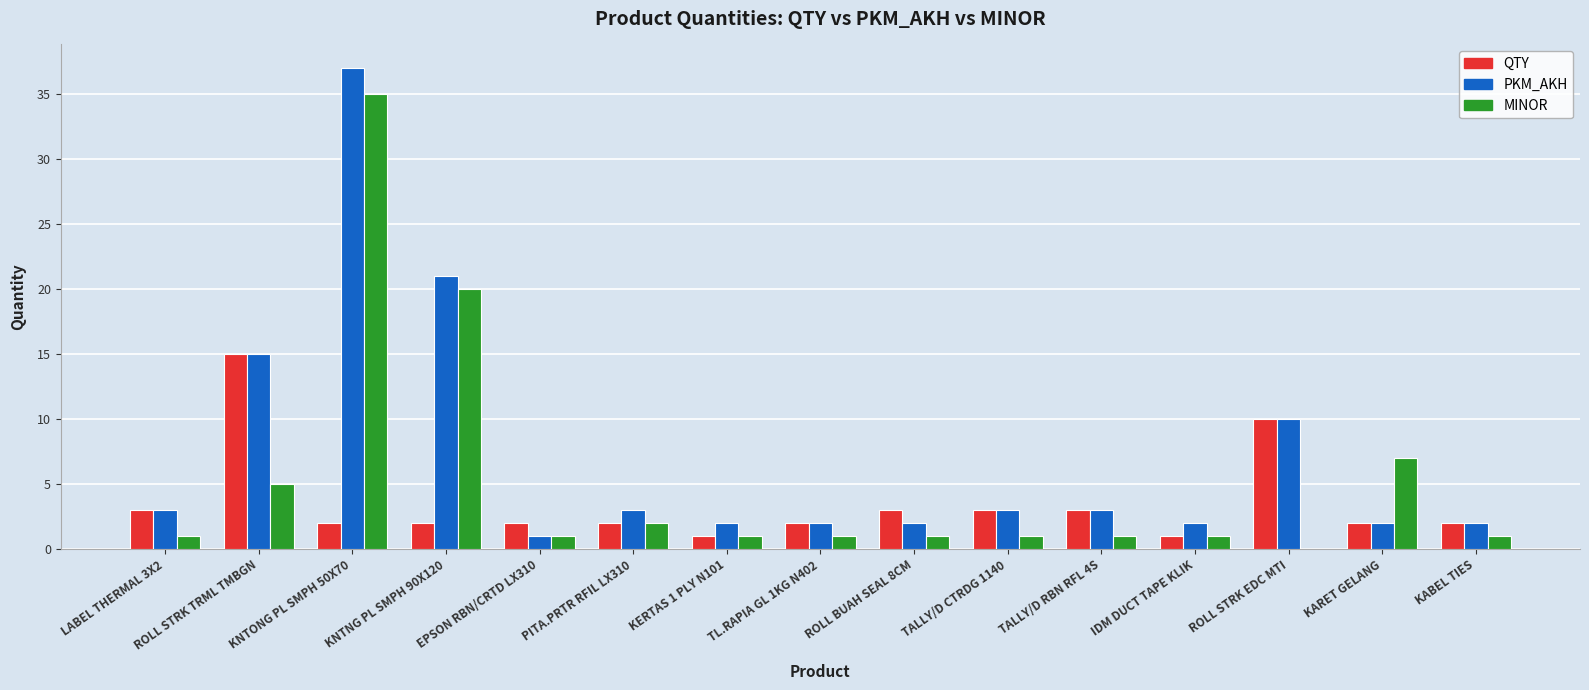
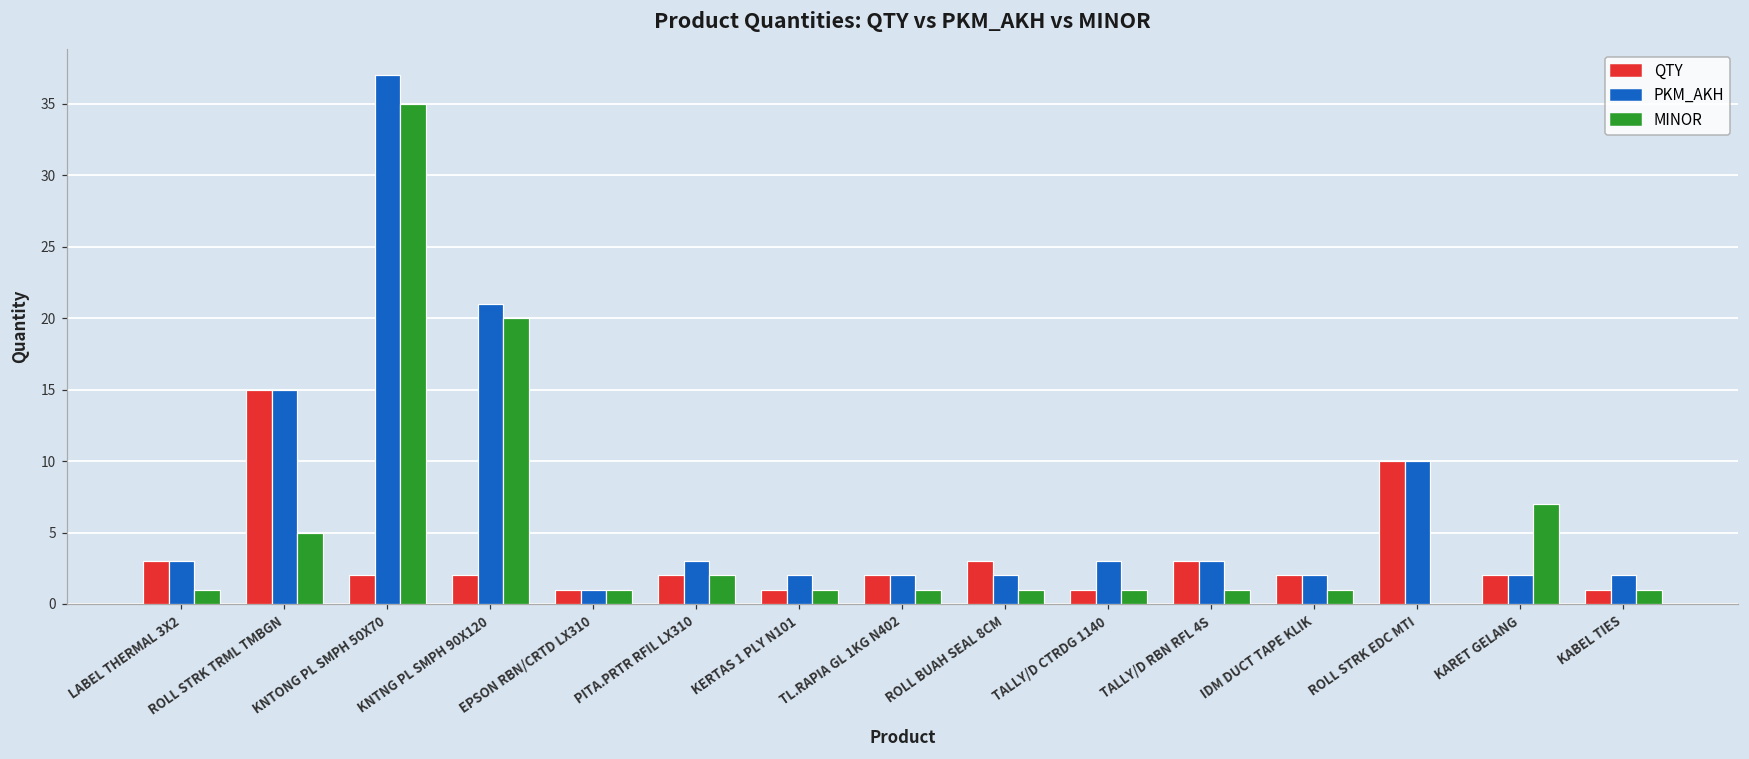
  {
    "QTY": {
      "LABEL THERMAL 3X2": 3,
      "ROLL STRK TRML TMBGN": 15,
      "KNTONG PL SMPH 50X70": 2,
      "KNTNG PL SMPH 90X120": 2,
-     "EPSON RBN/CRTD LX310": 2,
+     "EPSON RBN/CRTD LX310": 1,
      "PITA.PRTR RFIL LX310": 2,
      "KERTAS 1 PLY N101": 1,
      "TL.RAPIA GL 1KG N402": 2,
      "ROLL BUAH SEAL 8CM": 3,
-     "TALLY/D CTRDG 1140": 3,
+     "TALLY/D CTRDG 1140": 1,
      "TALLY/D RBN RFL 4S": 3,
-     "IDM DUCT TAPE KLIK": 1,
+     "IDM DUCT TAPE KLIK": 2,
      "ROLL STRK EDC MTI": 10,
      "KARET GELANG": 2,
-     "KABEL TIES": 2
+     "KABEL TIES": 1
    },
    "PKM_AKH": {
      "LABEL THERMAL 3X2": 3,
      "ROLL STRK TRML TMBGN": 15,
      "KNTONG PL SMPH 50X70": 37,
      "KNTNG PL SMPH 90X120": 21,
      "EPSON RBN/CRTD LX310": 1,
      "PITA.PRTR RFIL LX310": 3,
      "KERTAS 1 PLY N101": 2,
      "TL.RAPIA GL 1KG N402": 2,
      "ROLL BUAH SEAL 8CM": 2,
      "TALLY/D CTRDG 1140": 3,
      "TALLY/D RBN RFL 4S": 3,
      "IDM DUCT TAPE KLIK": 2,
      "ROLL STRK EDC MTI": 10,
      "KARET GELANG": 2,
      "KABEL TIES": 2
    },
    "MINOR": {
      "LABEL THERMAL 3X2": 1,
      "ROLL STRK TRML TMBGN": 5,
      "KNTONG PL SMPH 50X70": 35,
      "KNTNG PL SMPH 90X120": 20,
      "EPSON RBN/CRTD LX310": 1,
      "PITA.PRTR RFIL LX310": 2,
      "KERTAS 1 PLY N101": 1,
      "TL.RAPIA GL 1KG N402": 1,
      "ROLL BUAH SEAL 8CM": 1,
      "TALLY/D CTRDG 1140": 1,
      "TALLY/D RBN RFL 4S": 1,
      "IDM DUCT TAPE KLIK": 1,
      "ROLL STRK EDC MTI": 0,
      "KARET GELANG": 7,
      "KABEL TIES": 1
    }
  }
